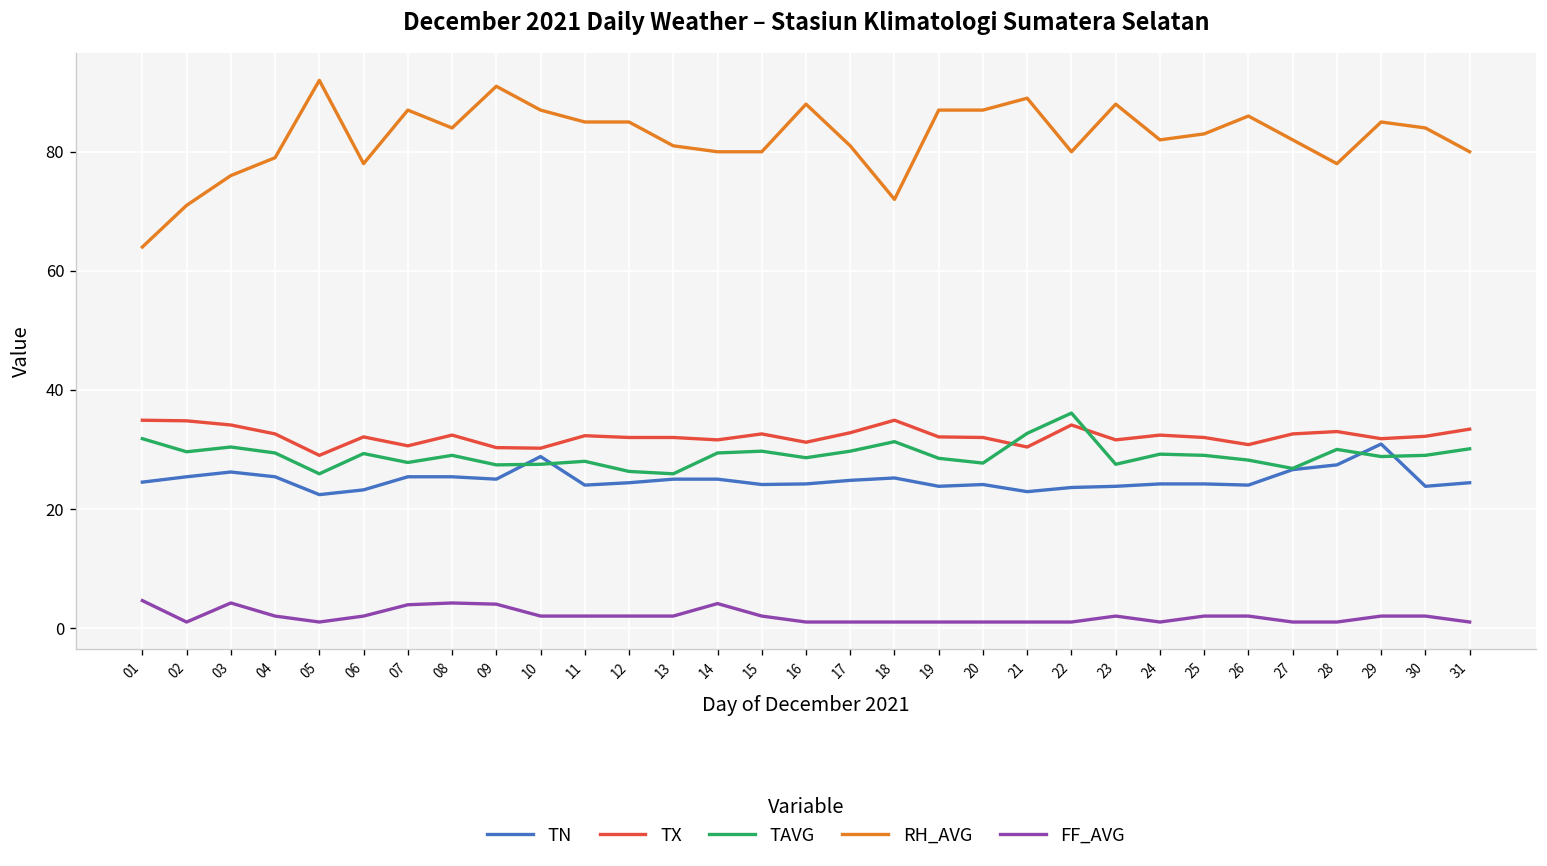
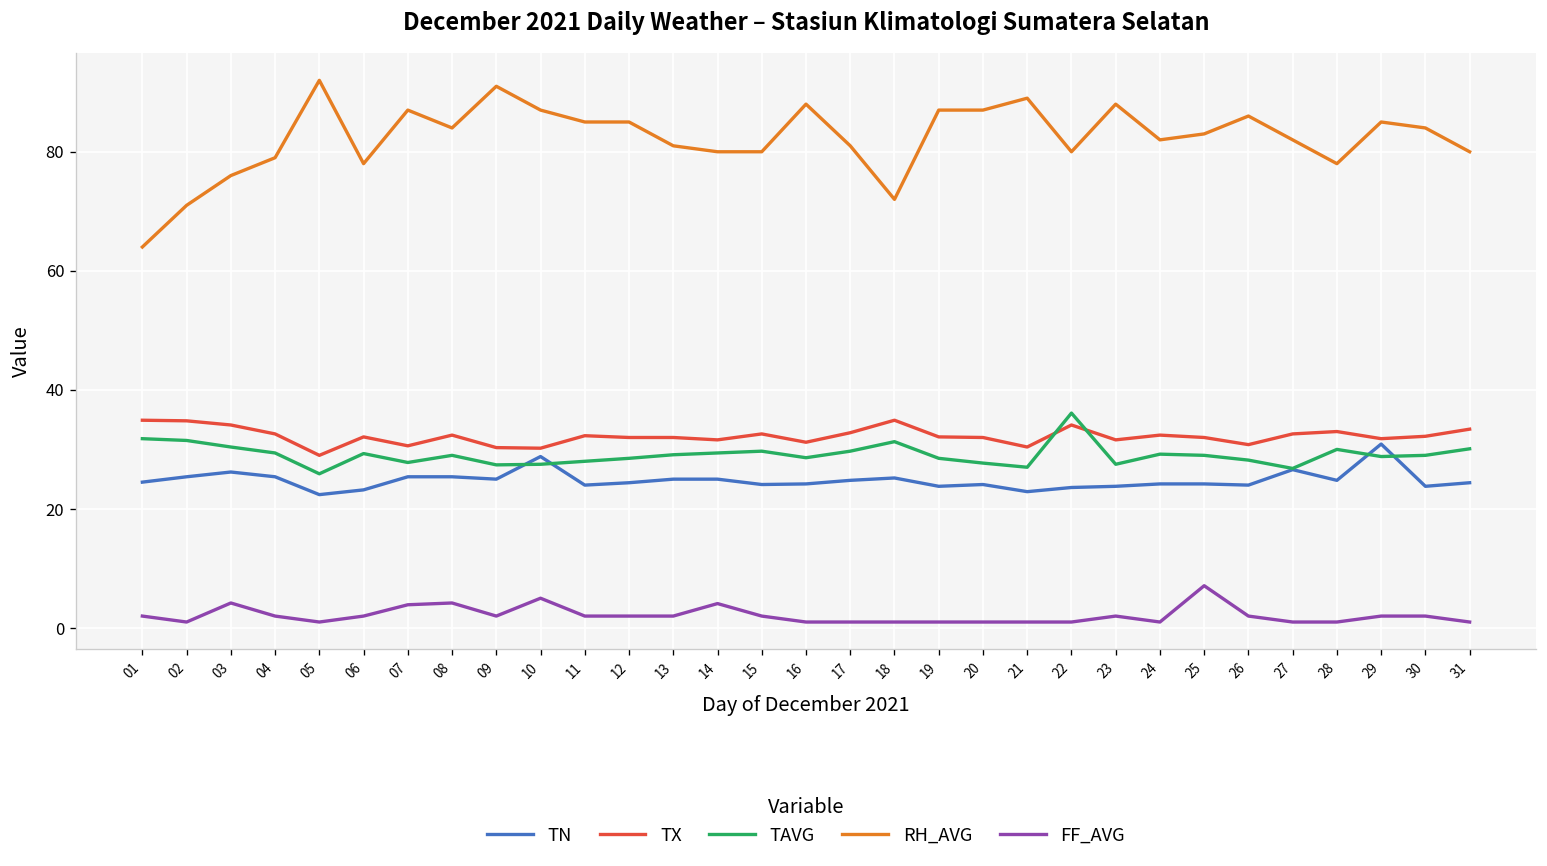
  {
    "TN": {
      "01": 25,
      "02": 25,
      "03": 26,
      "04": 25,
      "05": 22,
      "06": 23,
      "07": 25,
      "08": 25,
      "09": 25,
      "10": 29,
      "11": 24,
      "12": 24,
      "13": 25,
      "14": 25,
      "15": 24,
      "16": 24,
      "17": 25,
      "18": 25,
      "19": 24,
      "20": 24,
      "21": 23,
      "22": 24,
      "23": 24,
      "24": 24,
      "25": 24,
      "26": 24,
-     "28": 27,
+     "28": 25,
      "29": 31,
      "30": 24,
      "31": 24
    },
    "TAVG": {
      "01": 32,
-     "02": 30,
+     "02": 32,
      "03": 30,
      "04": 29,
      "05": 26,
      "06": 29,
      "07": 28,
      "08": 29,
      "09": 27,
      "10": 28,
      "11": 28,
-     "12": 26,
-     "13": 26,
+     "12": 29,
+     "13": 29,
      "14": 29,
      "15": 30,
      "16": 29,
      "17": 30,
      "18": 31,
      "19": 29,
      "20": 28,
-     "21": 33,
+     "21": 27,
      "22": 36,
      "23": 28,
      "24": 29,
      "25": 29,
      "26": 28,
      "28": 30,
      "29": 29,
      "30": 29,
      "31": 30
    },
    "FF_AVG": {
-     "01": 5,
+     "01": 2,
      "02": 1,
      "03": 4,
      "04": 2,
      "05": 1,
      "06": 2,
      "07": 4,
      "08": 4,
-     "09": 4,
-     "10": 2,
+     "09": 2,
+     "10": 5,
      "11": 2,
      "12": 2,
      "13": 2,
      "14": 4,
      "15": 2,
      "16": 1,
      "17": 1,
      "18": 1,
      "19": 1,
      "20": 1,
      "21": 1,
      "22": 1,
      "23": 2,
      "24": 1,
-     "25": 2,
+     "25": 7,
      "26": 2,
      "27": 1,
      "28": 1,
      "29": 2,
      "30": 2,
      "31": 1
    }
  }
